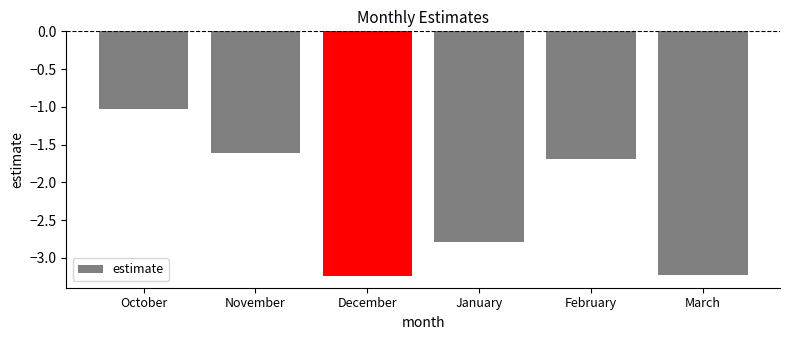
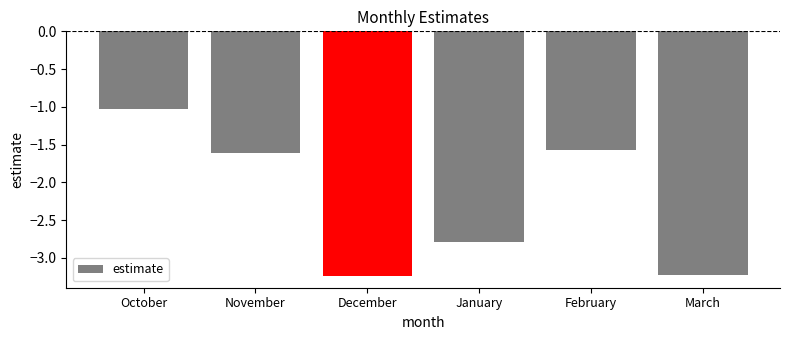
  {
    "October": -1.0,
    "November": -1.6,
    "December": -3.2,
    "January": -2.8,
-   "February": -1.7,
+   "February": -1.6,
    "March": -3.2
  }
